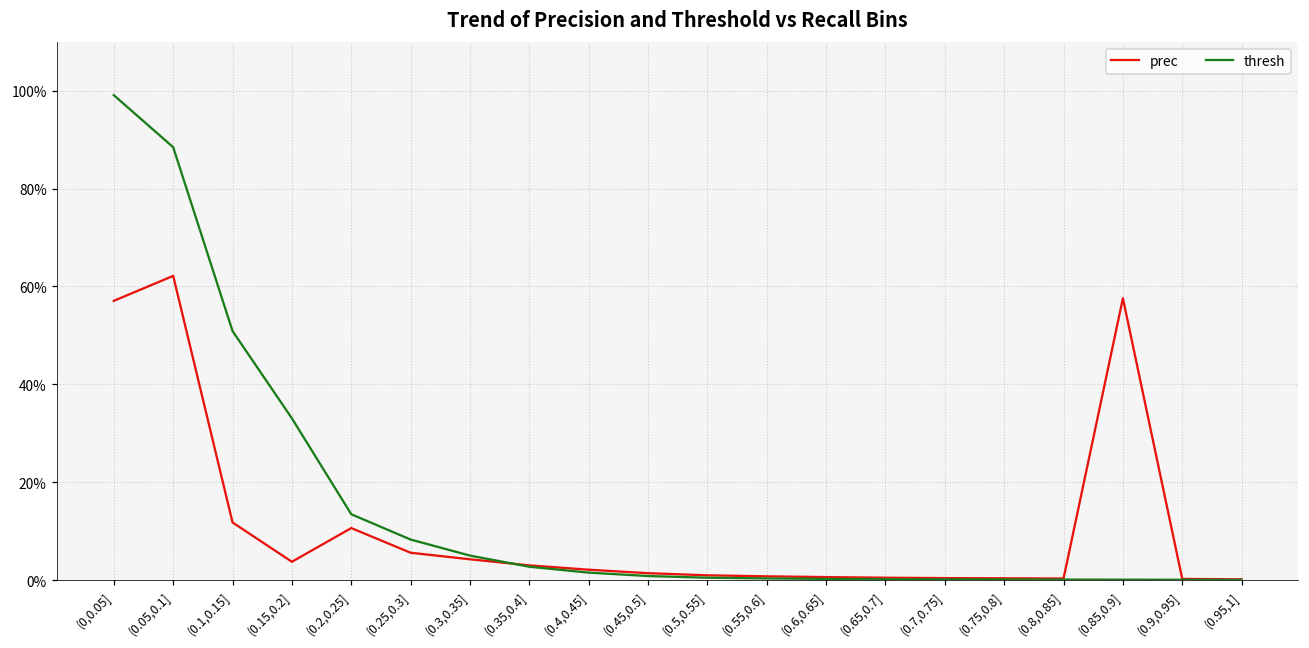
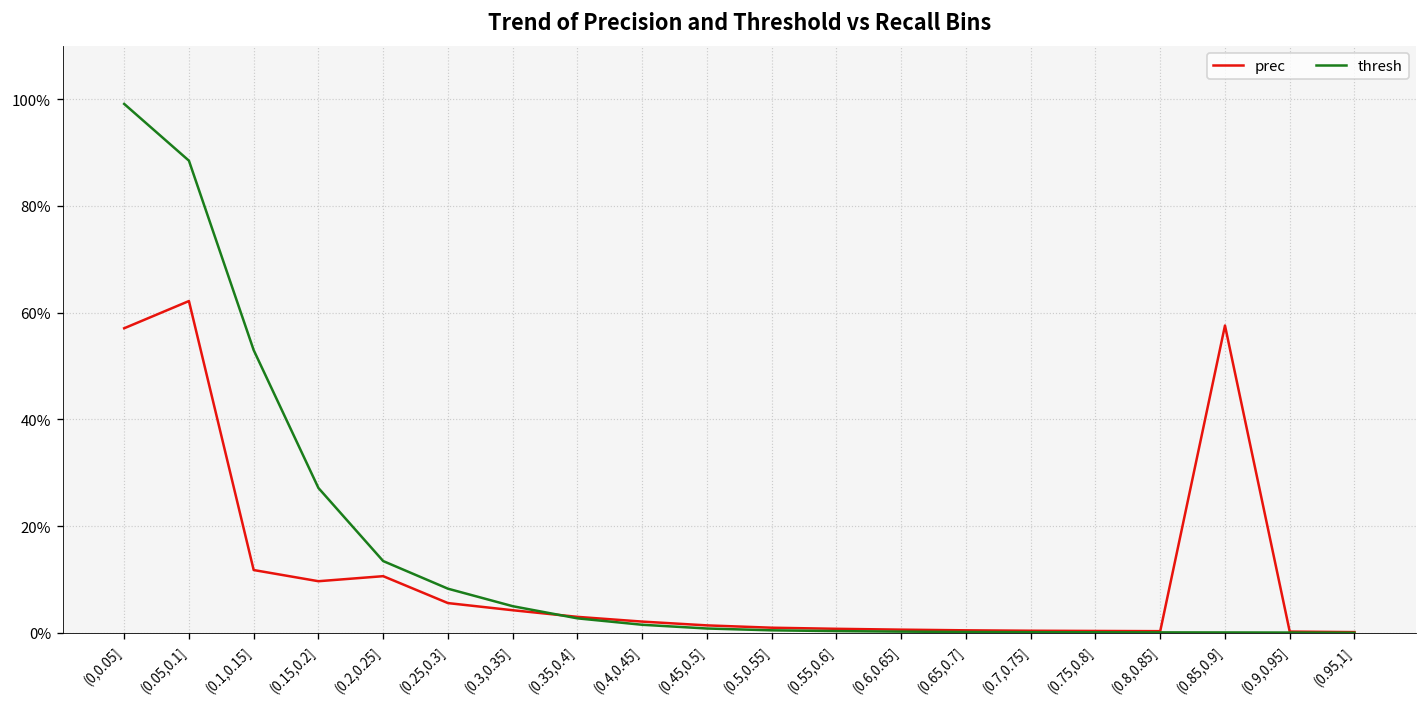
  {
    "prec": {
      "(0,0.05]": "57%",
      "(0.05,0.1]": "62%",
      "(0.1,0.15]": "12%",
-     "(0.15,0.2]": "4%",
+     "(0.15,0.2]": "10%",
      "(0.2,0.25]": "11%",
      "(0.25,0.3]": "6%",
      "(0.3,0.35]": "4%",
      "(0.4,0.45]": "2%",
      "(0.45,0.5]": "1%",
      "(0.85,0.9]": "58%"
    },
    "thresh": {
      "(0,0.05]": "99%",
      "(0.05,0.1]": "88%",
-     "(0.1,0.15]": "51%",
-     "(0.15,0.2]": "33%",
+     "(0.1,0.15]": "53%",
+     "(0.15,0.2]": "27%",
      "(0.2,0.25]": "13%",
      "(0.25,0.3]": "8%",
      "(0.3,0.35]": "5%",
      "(0.4,0.45]": "2%",
      "(0.45,0.5]": "1%",
      "(0.85,0.9]": "0%"
    }
  }
